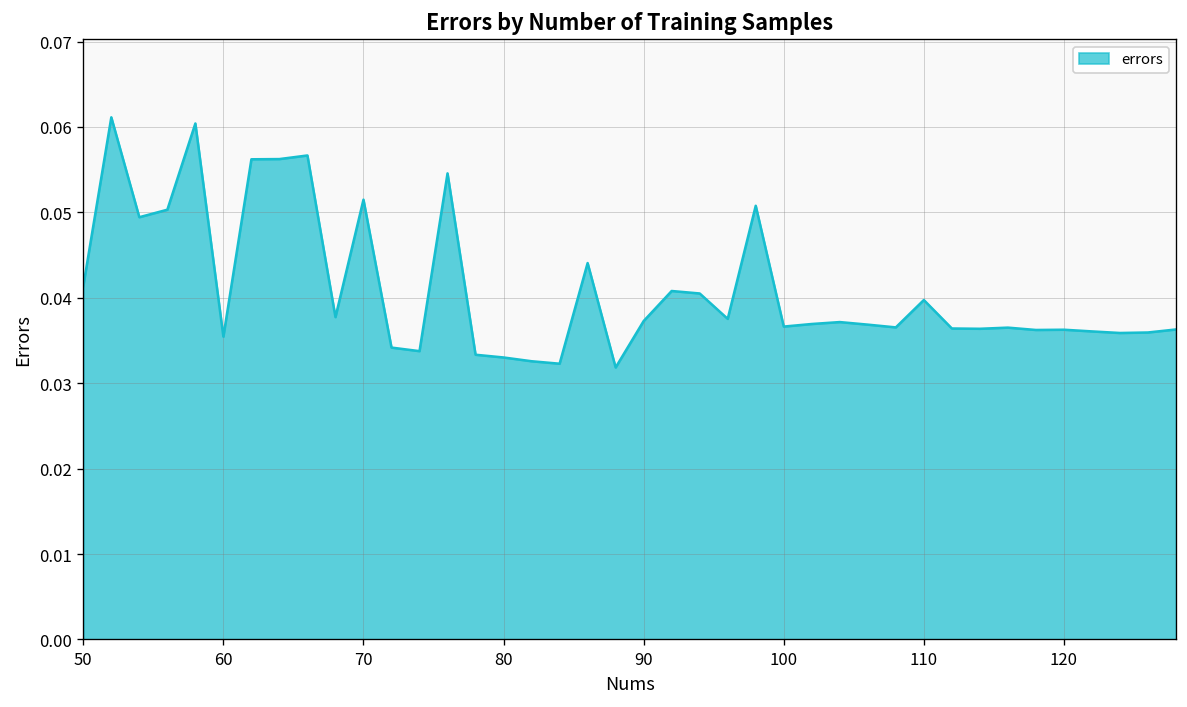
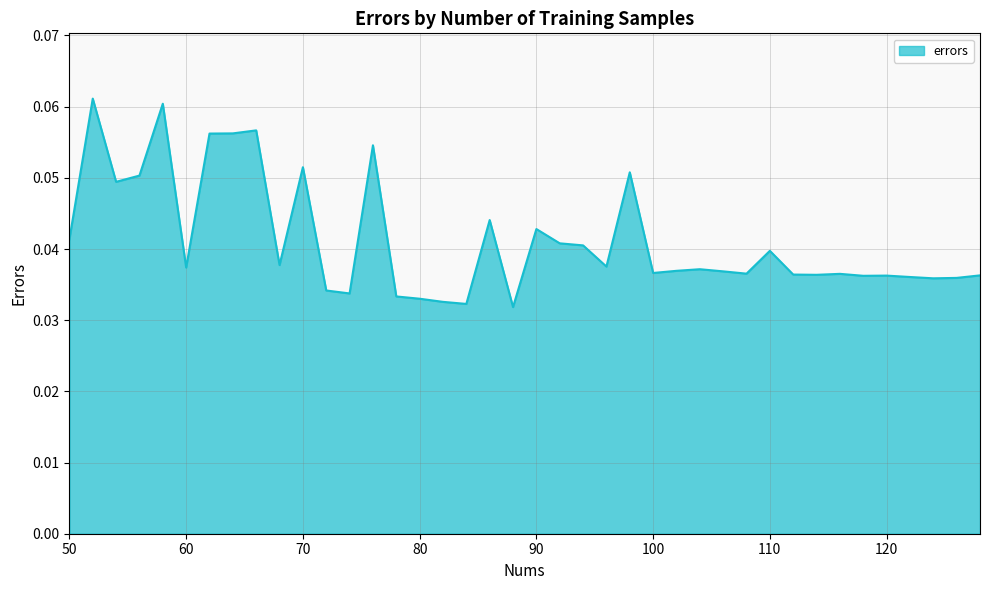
  {
    "50": 0.041,
-   "60": 0.035,
+   "60": 0.037,
    "70": 0.051,
    "80": 0.033,
-   "90": 0.037,
+   "90": 0.043,
    "100": 0.037,
    "110": 0.040,
    "120": 0.036
  }
